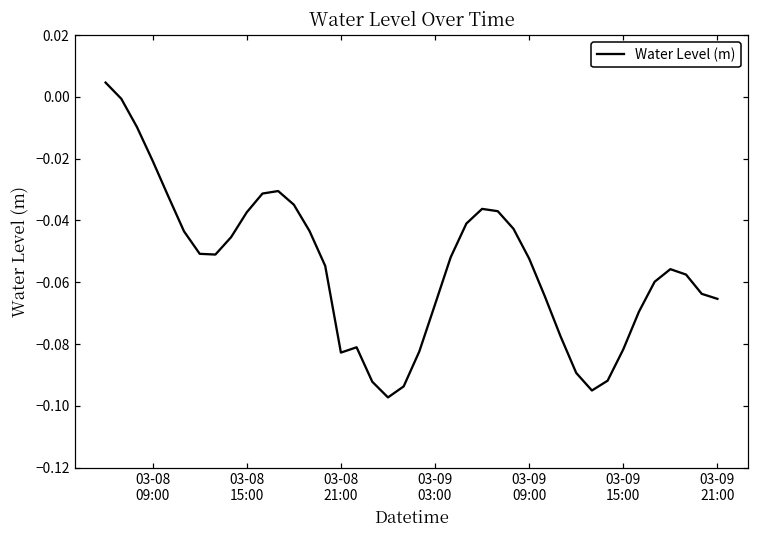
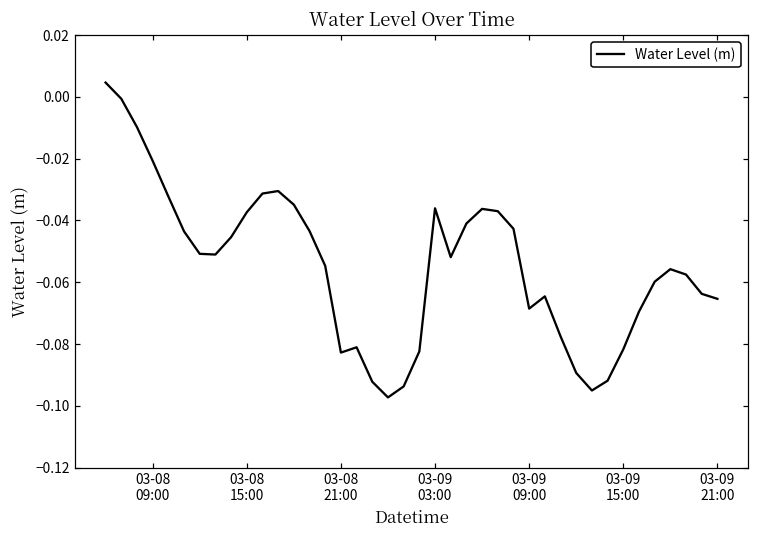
  {
    "03-08 09:00": -0.021,
    "03-08 15:00": -0.037,
    "03-08 21:00": -0.083,
-   "03-09 03:00": -0.067,
-   "03-09 09:00": -0.052,
+   "03-09 03:00": -0.036,
+   "03-09 09:00": -0.069,
    "03-09 15:00": -0.082,
    "03-09 21:00": -0.065
  }
